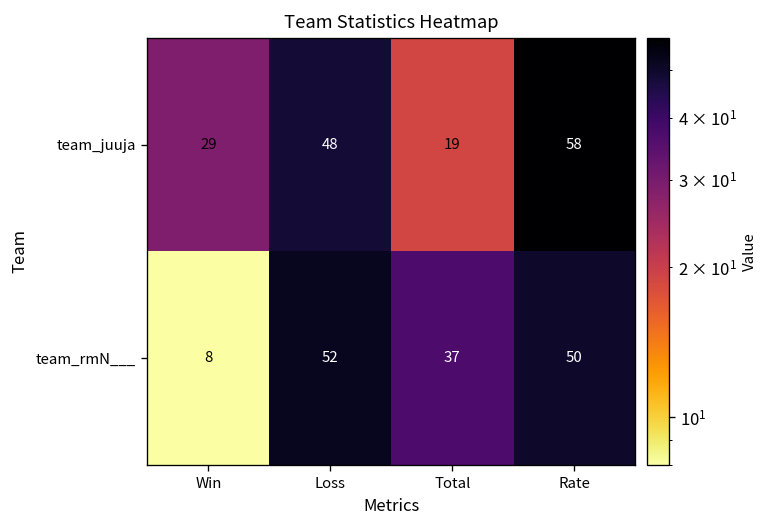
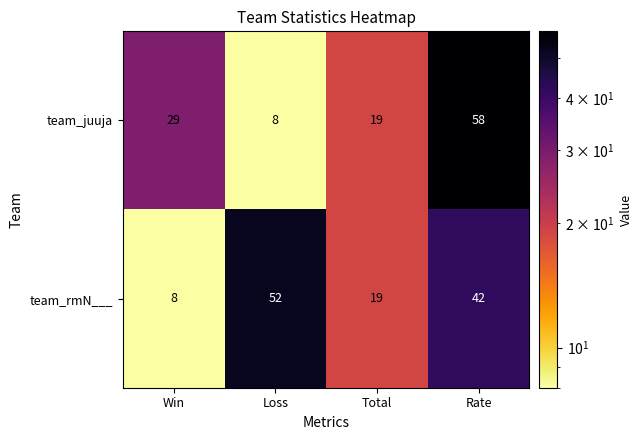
  {
    "team_juuja": {
      "Win": 29,
-     "Loss": 48,
+     "Loss": 8,
      "Total": 19,
      "Rate": 58
    },
    "team_rmN___": {
      "Win": 8,
      "Loss": 52,
-     "Total": 37,
-     "Rate": 50
+     "Total": 19,
+     "Rate": 42
    }
  }
